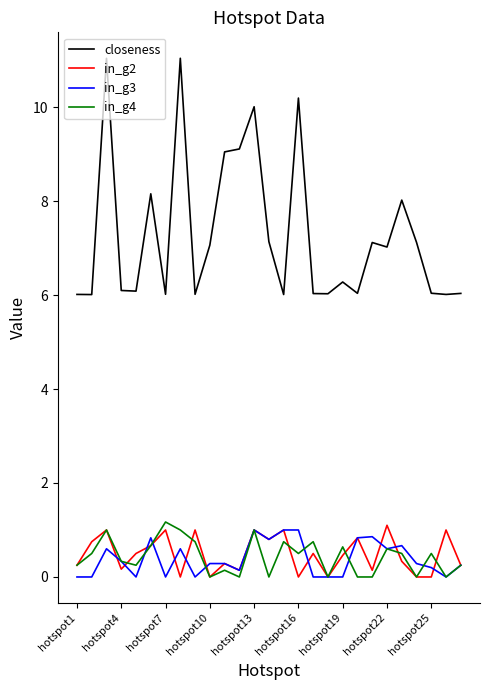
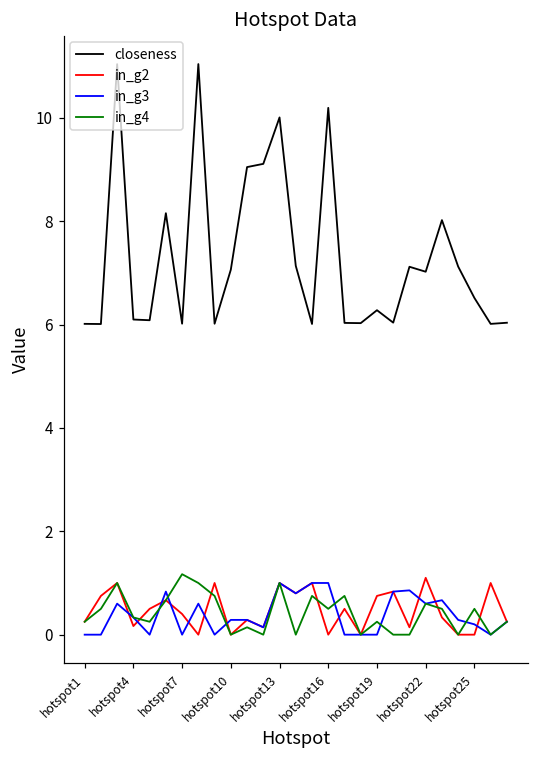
  {
    "closeness": {
      "hotspot1": 6.0,
      "hotspot4": 6.1,
      "hotspot7": 6.0,
      "hotspot10": 7.1,
      "hotspot13": 10.0,
      "hotspot16": 10.2,
      "hotspot19": 6.3,
      "hotspot22": 7.0,
-     "hotspot25": 6.0
+     "hotspot25": 6.5
    },
    "in_g2": {
      "hotspot4": 0.2,
-     "hotspot7": 1.0,
+     "hotspot7": 0.4,
      "hotspot16": 0.0,
-     "hotspot19": 0.5,
+     "hotspot19": 0.8,
      "hotspot22": 1.1,
      "hotspot25": 0.0
    },
    "in_g3": {
      "hotspot1": 0.0,
      "hotspot7": 0.0,
      "hotspot10": 0.3,
      "hotspot16": 1.0,
      "hotspot19": 0.0,
      "hotspot25": 0.2
    },
    "in_g4": {
      "hotspot7": 1.2,
      "hotspot16": 0.5,
-     "hotspot19": 0.6,
+     "hotspot19": 0.3,
      "hotspot25": 0.5
    }
  }
